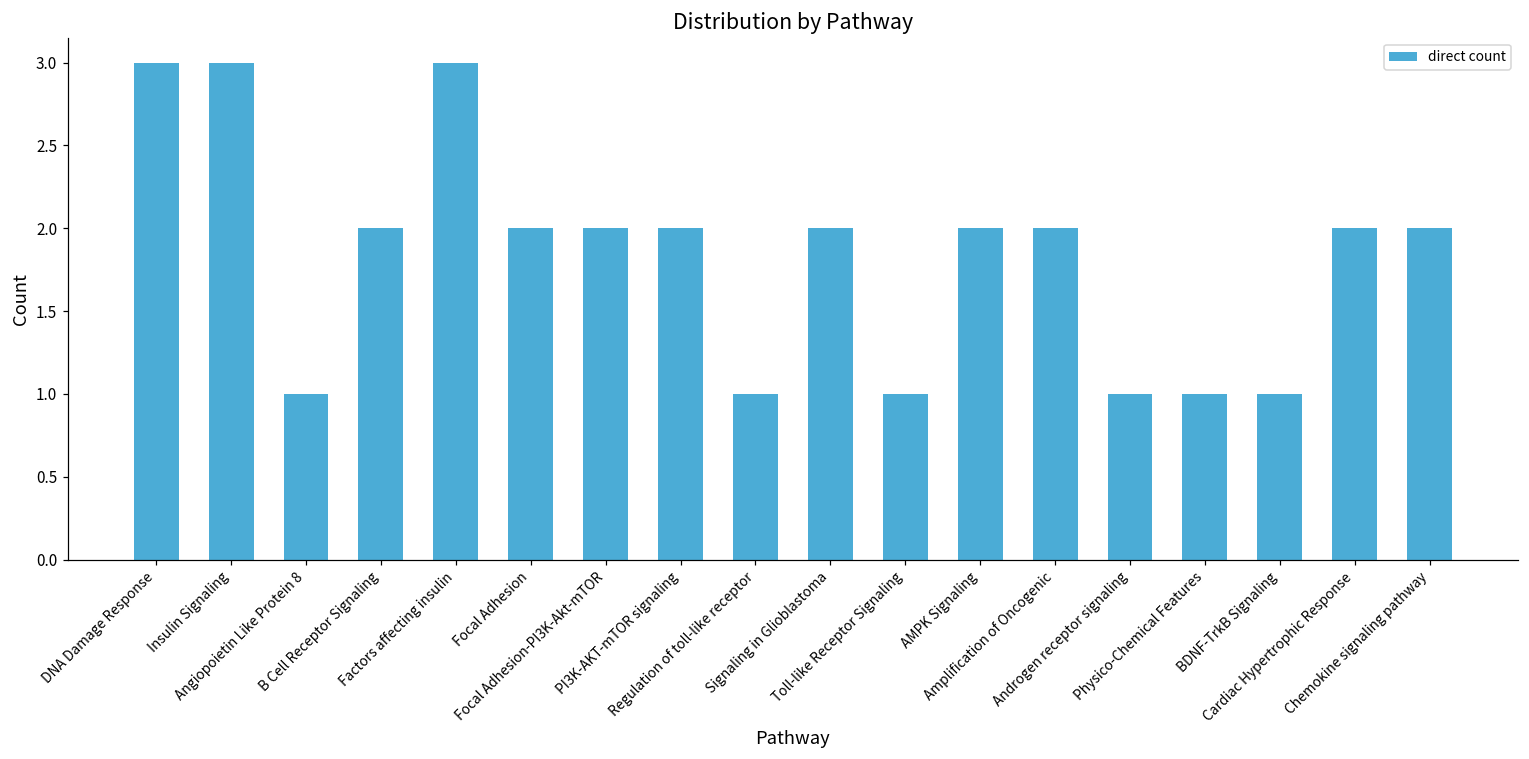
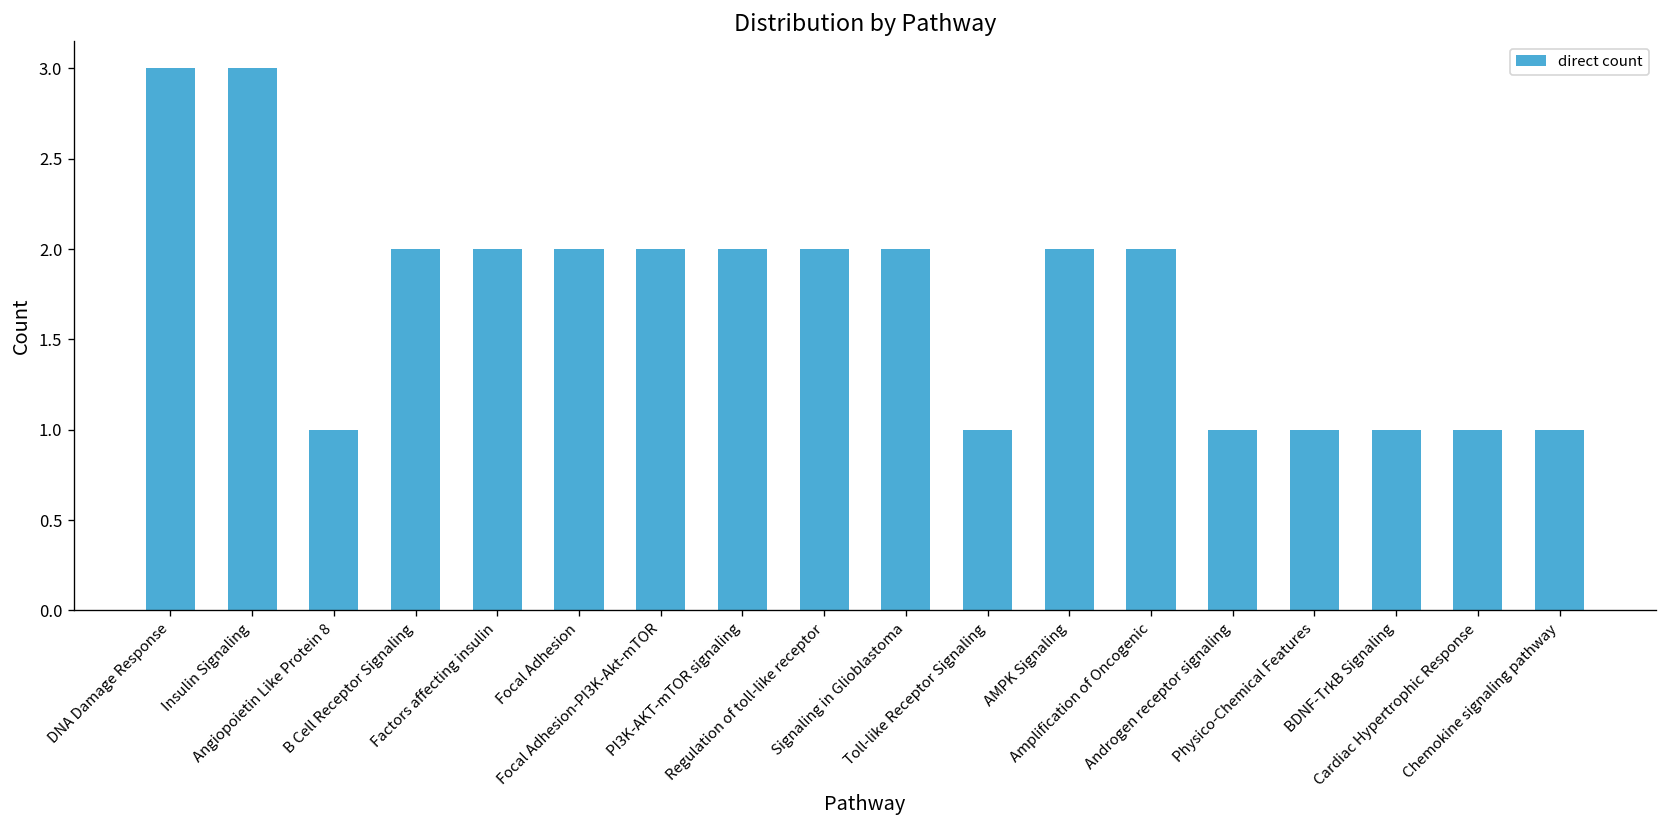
  {
    "DNA Damage Response": 3,
    "Insulin Signaling": 3,
    "Angiopoietin Like Protein 8": 1,
    "B Cell Receptor Signaling": 2,
-   "Factors affecting insulin": 3,
+   "Factors affecting insulin": 2,
    "Focal Adhesion": 2,
    "Focal Adhesion-PI3K-Akt-mTOR": 2,
    "PI3K-AKT-mTOR signaling": 2,
-   "Regulation of toll-like receptor": 1,
+   "Regulation of toll-like receptor": 2,
    "Signaling in Glioblastoma": 2,
    "Toll-like Receptor Signaling": 1,
    "AMPK Signaling": 2,
    "Amplification of Oncogenic": 2,
    "Androgen receptor signaling": 1,
    "Physico-Chemical Features": 1,
    "BDNF-TrkB Signaling": 1,
-   "Cardiac Hypertrophic Response": 2,
-   "Chemokine signaling pathway": 2
+   "Cardiac Hypertrophic Response": 1,
+   "Chemokine signaling pathway": 1
  }
